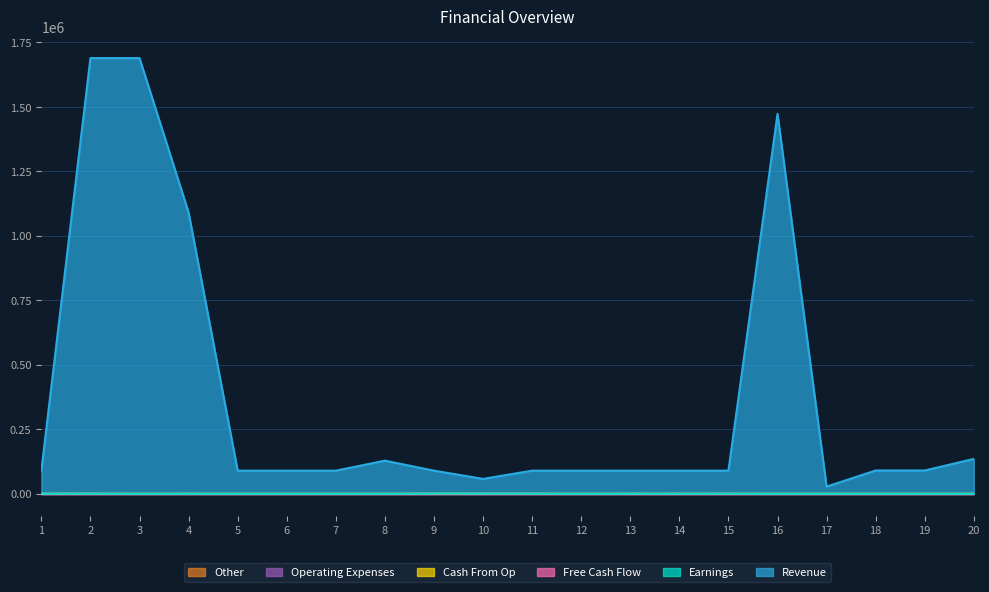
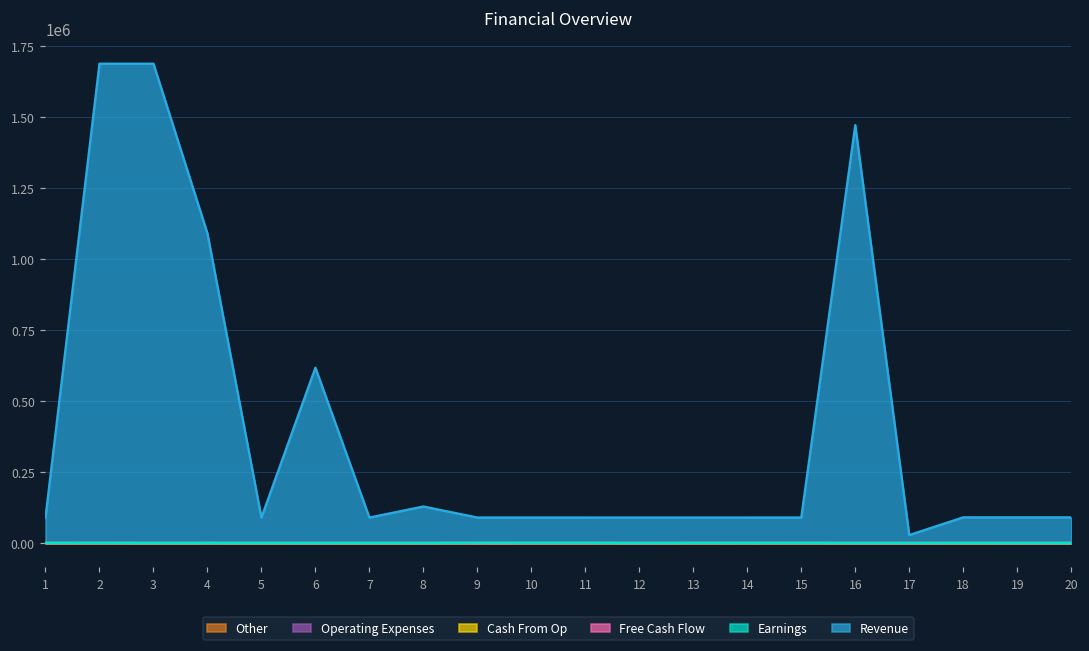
  {
    "Earnings": {
      "1": 0,
      "2": 0,
      "3": 0,
      "4": 0,
      "5": 0,
      "6": 0,
      "7": 0,
      "8": 0,
      "9": 0,
      "10": 0,
      "11": 0,
      "12": 0,
      "13": 0,
      "14": 0,
      "15": 0,
      "16": 0,
      "17": 0,
      "18": 0,
      "19": 0,
      "20": 0
    },
    "Revenue": {
      "1": 90000,
      "2": 1690000,
      "3": 1690000,
      "4": 1090000,
      "5": 90000,
-     "6": 90000,
+     "6": 620000,
      "7": 90000,
      "8": 130000,
      "9": 90000,
-     "10": 60000,
+     "10": 90000,
      "11": 90000,
      "12": 90000,
      "13": 90000,
      "14": 90000,
      "15": 90000,
      "16": 1470000,
      "17": 30000,
      "18": 90000,
      "19": 90000,
-     "20": 140000
+     "20": 90000
    }
  }
